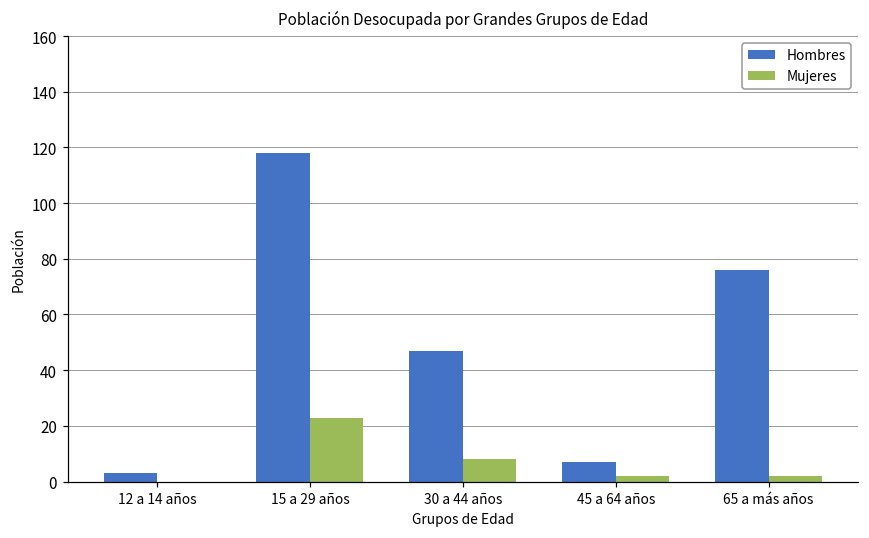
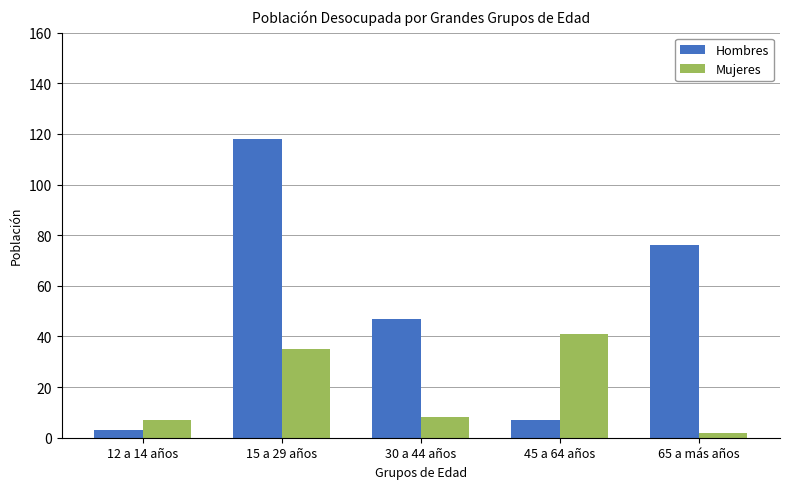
  {
    "Hombres": {
      "12 a 14 años": 3,
      "15 a 29 años": 118,
      "30 a 44 años": 47,
      "45 a 64 años": 7,
      "65 a más años": 76
    },
    "Mujeres": {
-     "12 a 14 años": 0,
-     "15 a 29 años": 23,
+     "12 a 14 años": 7,
+     "15 a 29 años": 35,
      "30 a 44 años": 8,
-     "45 a 64 años": 2,
+     "45 a 64 años": 41,
      "65 a más años": 2
    }
  }
